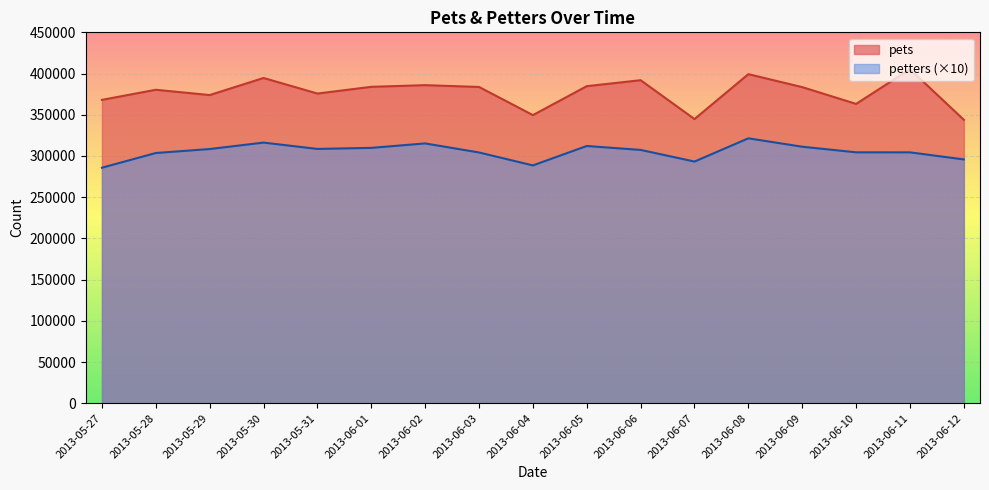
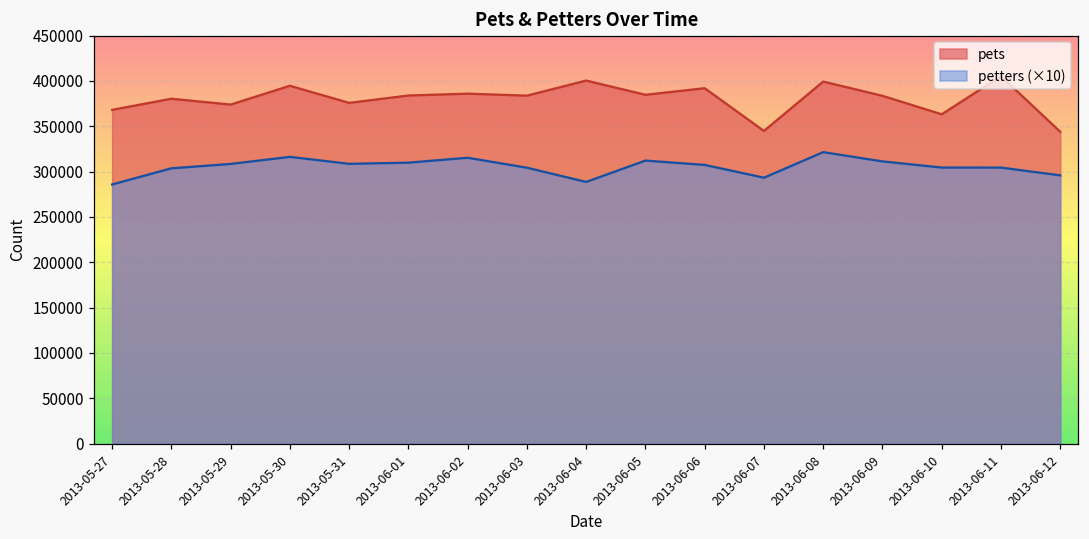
  {
    "pets": {
      "2013-05-27": 370000,
      "2013-05-28": 380000,
      "2013-05-29": 370000,
      "2013-05-30": 390000,
      "2013-05-31": 380000,
      "2013-06-01": 380000,
      "2013-06-02": 390000,
      "2013-06-03": 380000,
-     "2013-06-04": 350000,
+     "2013-06-04": 400000,
      "2013-06-05": 380000,
      "2013-06-06": 390000,
      "2013-06-07": 340000,
      "2013-06-08": 400000,
      "2013-06-09": 380000,
      "2013-06-10": 360000,
      "2013-06-12": 340000
    },
    "petters (×10)": {
      "2013-05-27": 290000,
      "2013-05-28": 300000,
      "2013-05-29": 310000,
      "2013-05-30": 320000,
      "2013-05-31": 310000,
      "2013-06-01": 310000,
      "2013-06-02": 320000,
      "2013-06-03": 300000,
      "2013-06-04": 290000,
      "2013-06-05": 310000,
      "2013-06-06": 310000,
      "2013-06-07": 290000,
      "2013-06-08": 320000,
      "2013-06-09": 310000,
      "2013-06-10": 300000,
      "2013-06-11": 300000,
      "2013-06-12": 300000
    }
  }
